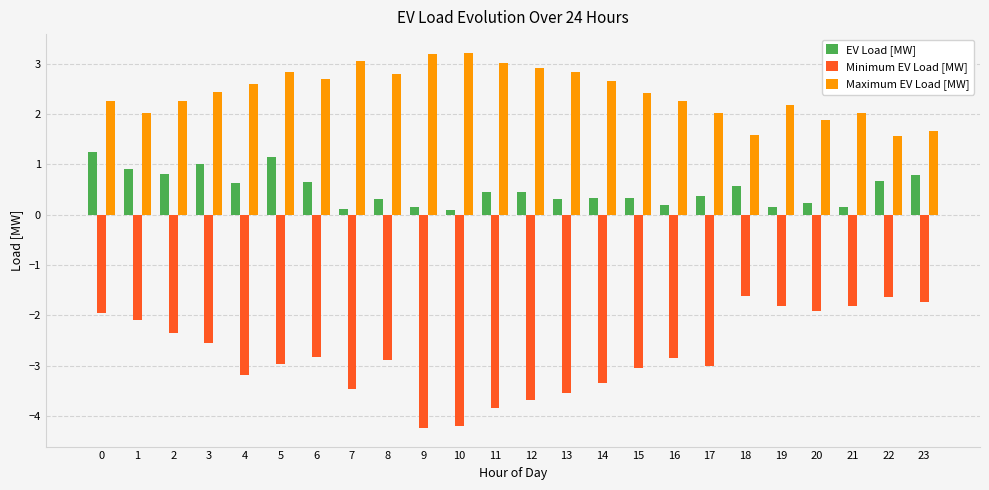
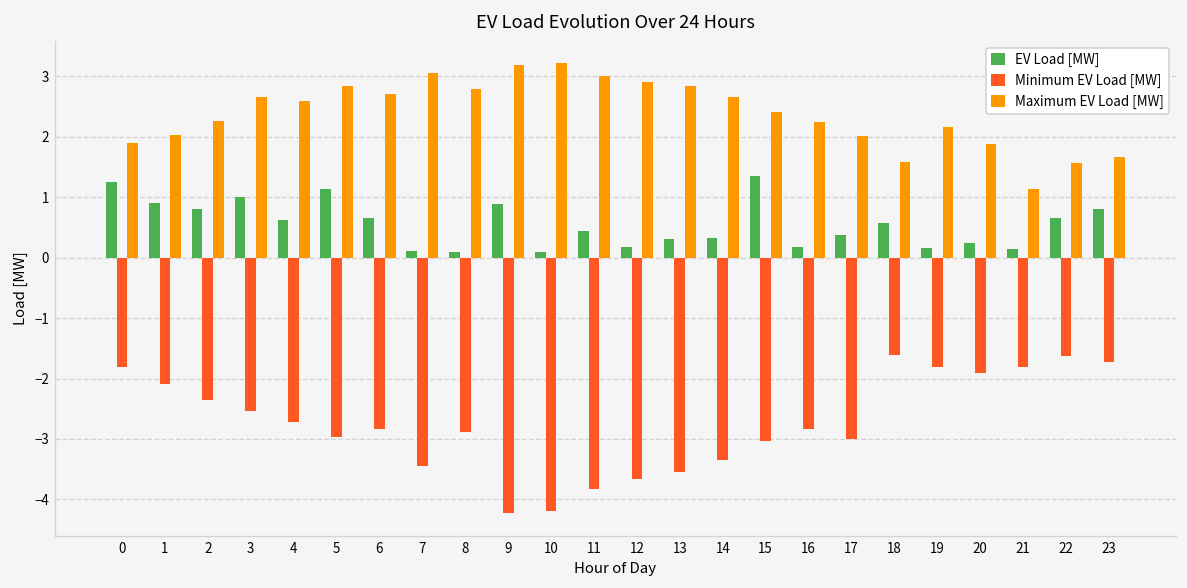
  {
    "EV Load [MW]": {
      "0": 1.2,
      "1": 0.9,
      "2": 0.8,
      "3": 1.0,
      "4": 0.6,
      "5": 1.1,
      "6": 0.6,
      "7": 0.1,
-     "8": 0.3,
-     "9": 0.1,
+     "8": 0.1,
+     "9": 0.9,
      "10": 0.1,
      "11": 0.4,
-     "12": 0.4,
+     "12": 0.2,
      "13": 0.3,
      "14": 0.3,
-     "15": 0.3,
+     "15": 1.4,
      "16": 0.2,
      "17": 0.4,
      "18": 0.6,
      "19": 0.2,
      "20": 0.2,
      "21": 0.1,
      "22": 0.7,
      "23": 0.8
    },
    "Minimum EV Load [MW]": {
-     "0": -2.0,
+     "0": -1.8,
      "1": -2.1,
      "2": -2.4,
      "3": -2.5,
-     "4": -3.2,
+     "4": -2.7,
      "5": -3.0,
      "6": -2.8,
      "7": -3.5,
      "8": -2.9,
      "9": -4.2,
      "10": -4.2,
      "11": -3.8,
      "12": -3.7,
      "13": -3.5,
      "14": -3.3,
      "15": -3.0,
      "16": -2.8,
      "17": -3.0,
      "18": -1.6,
      "19": -1.8,
      "20": -1.9,
      "21": -1.8,
      "22": -1.6,
      "23": -1.7
    },
    "Maximum EV Load [MW]": {
-     "0": 2.2,
+     "0": 1.9,
      "1": 2.0,
      "2": 2.3,
-     "3": 2.4,
+     "3": 2.7,
      "4": 2.6,
      "5": 2.8,
      "6": 2.7,
      "7": 3.0,
      "8": 2.8,
      "9": 3.2,
      "10": 3.2,
      "11": 3.0,
      "12": 2.9,
      "13": 2.8,
      "14": 2.7,
      "15": 2.4,
      "16": 2.2,
      "17": 2.0,
      "18": 1.6,
      "19": 2.2,
      "20": 1.9,
-     "21": 2.0,
+     "21": 1.1,
      "22": 1.6,
      "23": 1.7
    }
  }
